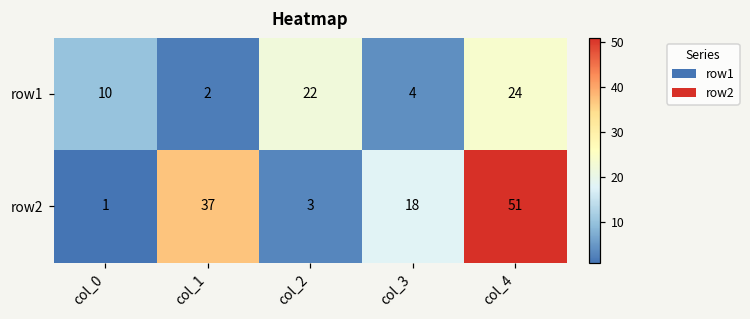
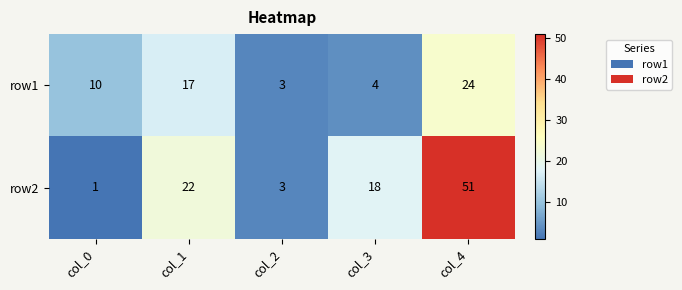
  {
    "row1": {
      "col_0": 10,
-     "col_1": 2,
-     "col_2": 22,
+     "col_1": 17,
+     "col_2": 3,
      "col_3": 4,
      "col_4": 24
    },
    "row2": {
      "col_0": 1,
-     "col_1": 37,
+     "col_1": 22,
      "col_2": 3,
      "col_3": 18,
      "col_4": 51
    }
  }
